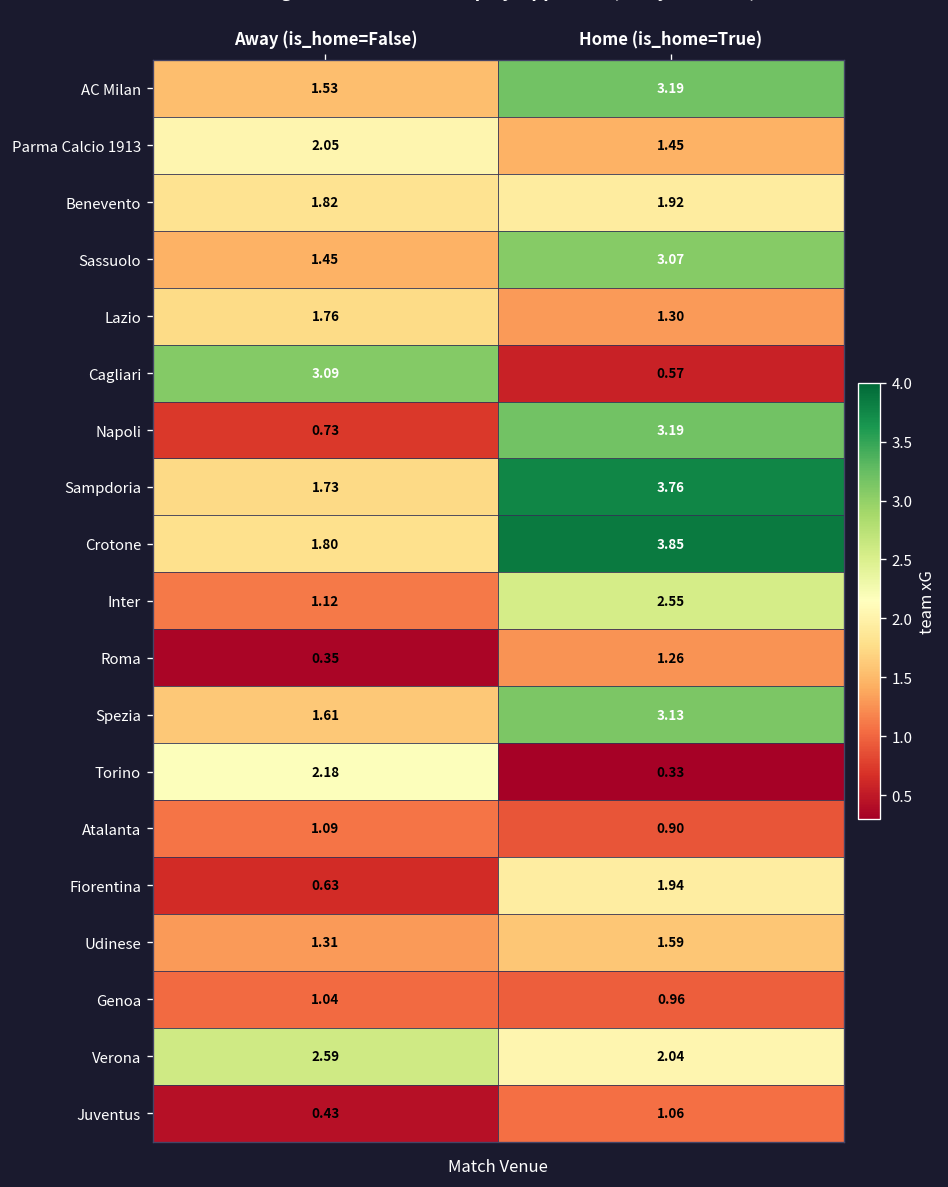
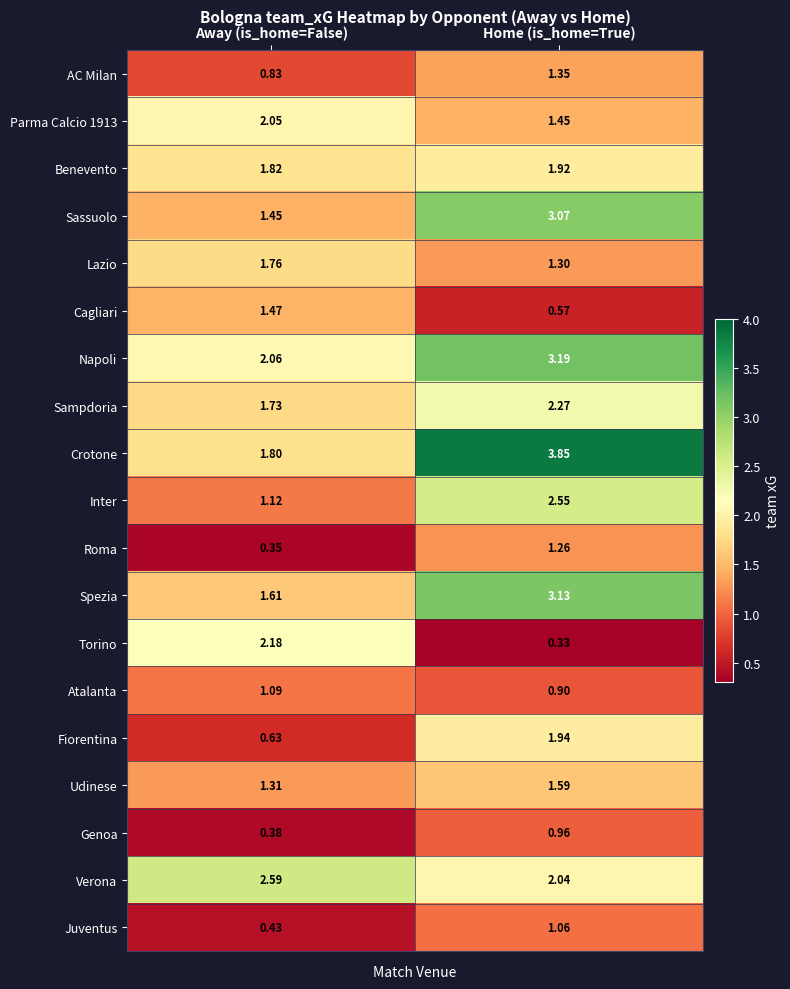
  {
    "AC Milan": {
-     "Away (is_home=False)": 1.53,
-     "Home (is_home=True)": 3.19
+     "Away (is_home=False)": 0.83,
+     "Home (is_home=True)": 1.35
    },
    "Parma Calcio 1913": {
      "Away (is_home=False)": 2.05,
      "Home (is_home=True)": 1.45
    },
    "Benevento": {
      "Away (is_home=False)": 1.82,
      "Home (is_home=True)": 1.92
    },
    "Sassuolo": {
      "Away (is_home=False)": 1.45,
      "Home (is_home=True)": 3.07
    },
    "Lazio": {
      "Away (is_home=False)": 1.76,
      "Home (is_home=True)": 1.30
    },
    "Cagliari": {
-     "Away (is_home=False)": 3.09,
+     "Away (is_home=False)": 1.47,
      "Home (is_home=True)": 0.57
    },
    "Napoli": {
-     "Away (is_home=False)": 0.73,
+     "Away (is_home=False)": 2.06,
      "Home (is_home=True)": 3.19
    },
    "Sampdoria": {
      "Away (is_home=False)": 1.73,
-     "Home (is_home=True)": 3.76
+     "Home (is_home=True)": 2.27
    },
    "Crotone": {
      "Away (is_home=False)": 1.80,
      "Home (is_home=True)": 3.85
    },
    "Inter": {
      "Away (is_home=False)": 1.12,
      "Home (is_home=True)": 2.55
    },
    "Roma": {
      "Away (is_home=False)": 0.35,
      "Home (is_home=True)": 1.26
    },
    "Spezia": {
      "Away (is_home=False)": 1.61,
      "Home (is_home=True)": 3.13
    },
    "Torino": {
      "Away (is_home=False)": 2.18,
      "Home (is_home=True)": 0.33
    },
    "Atalanta": {
      "Away (is_home=False)": 1.09,
      "Home (is_home=True)": 0.90
    },
    "Fiorentina": {
      "Away (is_home=False)": 0.63,
      "Home (is_home=True)": 1.94
    },
    "Udinese": {
      "Away (is_home=False)": 1.31,
      "Home (is_home=True)": 1.59
    },
    "Genoa": {
-     "Away (is_home=False)": 1.04,
+     "Away (is_home=False)": 0.38,
      "Home (is_home=True)": 0.96
    },
    "Verona": {
      "Away (is_home=False)": 2.59,
      "Home (is_home=True)": 2.04
    },
    "Juventus": {
      "Away (is_home=False)": 0.43,
      "Home (is_home=True)": 1.06
    }
  }
